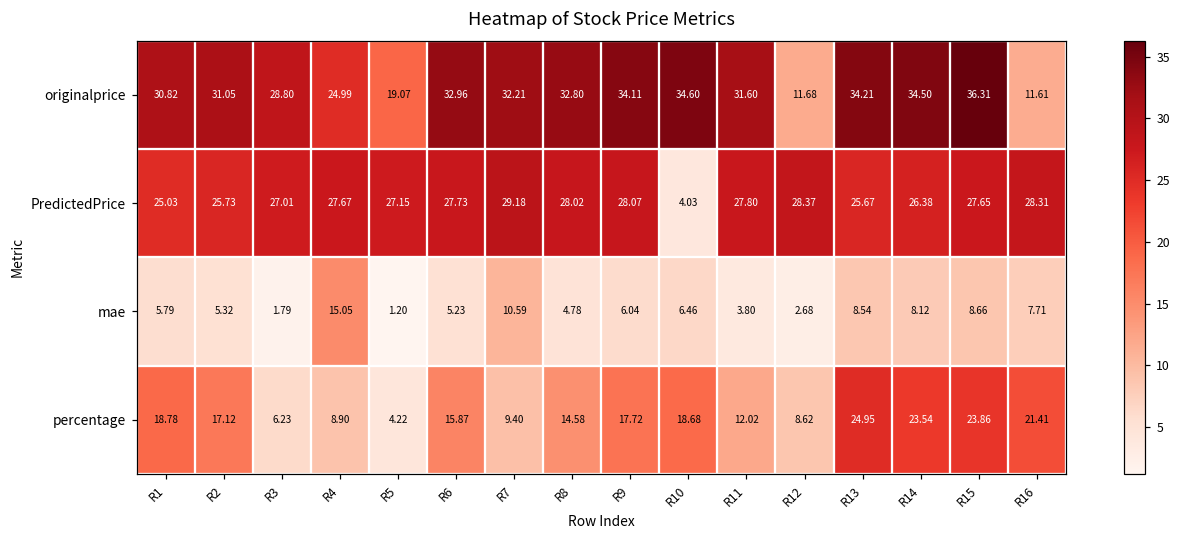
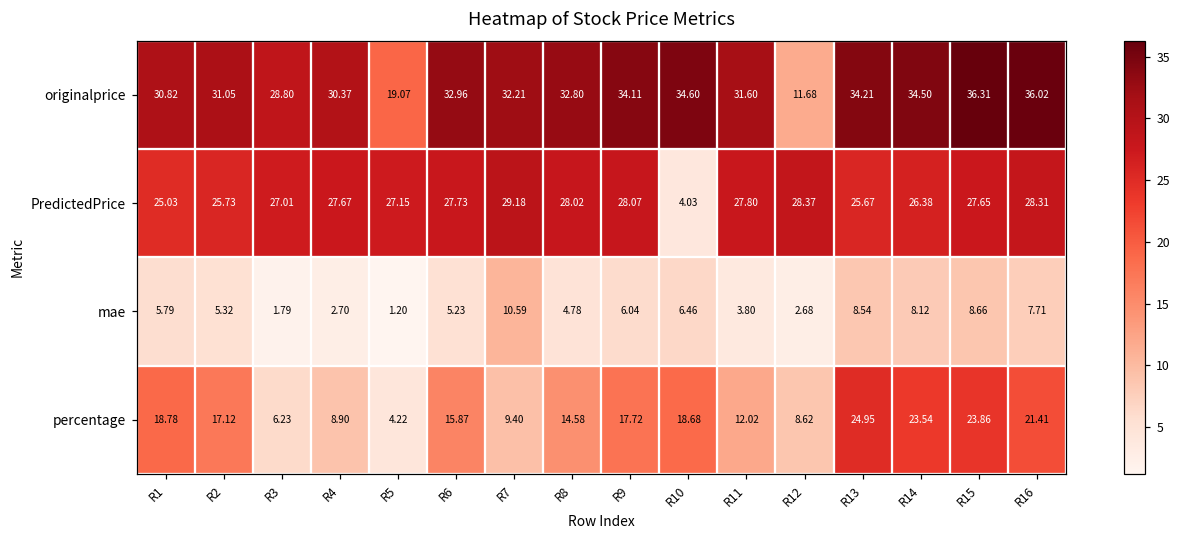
  {
    "originalprice": {
      "R1": 30.82,
      "R2": 31.05,
      "R3": 28.80,
-     "R4": 24.99,
+     "R4": 30.37,
      "R5": 19.07,
      "R6": 32.96,
      "R7": 32.21,
      "R8": 32.80,
      "R9": 34.11,
      "R10": 34.60,
      "R11": 31.60,
      "R12": 11.68,
      "R13": 34.21,
      "R14": 34.50,
      "R15": 36.31,
-     "R16": 11.61
+     "R16": 36.02
    },
    "PredictedPrice": {
      "R1": 25.03,
      "R2": 25.73,
      "R3": 27.01,
      "R4": 27.67,
      "R5": 27.15,
      "R6": 27.73,
      "R7": 29.18,
      "R8": 28.02,
      "R9": 28.07,
      "R10": 4.03,
      "R11": 27.80,
      "R12": 28.37,
      "R13": 25.67,
      "R14": 26.38,
      "R15": 27.65,
      "R16": 28.31
    },
    "mae": {
      "R1": 5.79,
      "R2": 5.32,
      "R3": 1.79,
-     "R4": 15.05,
+     "R4": 2.70,
      "R5": 1.20,
      "R6": 5.23,
      "R7": 10.59,
      "R8": 4.78,
      "R9": 6.04,
      "R10": 6.46,
      "R11": 3.80,
      "R12": 2.68,
      "R13": 8.54,
      "R14": 8.12,
      "R15": 8.66,
      "R16": 7.71
    },
    "percentage": {
      "R1": 18.78,
      "R2": 17.12,
      "R3": 6.23,
      "R4": 8.90,
      "R5": 4.22,
      "R6": 15.87,
      "R7": 9.40,
      "R8": 14.58,
      "R9": 17.72,
      "R10": 18.68,
      "R11": 12.02,
      "R12": 8.62,
      "R13": 24.95,
      "R14": 23.54,
      "R15": 23.86,
      "R16": 21.41
    }
  }
